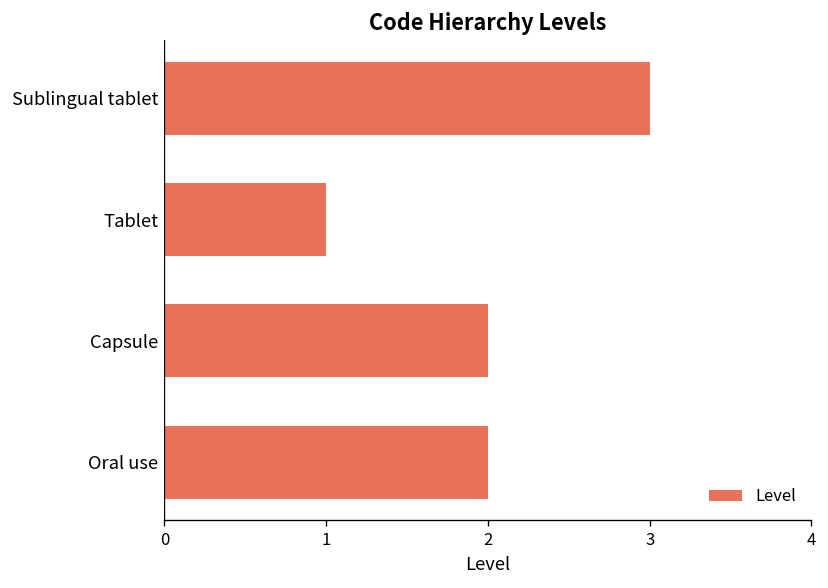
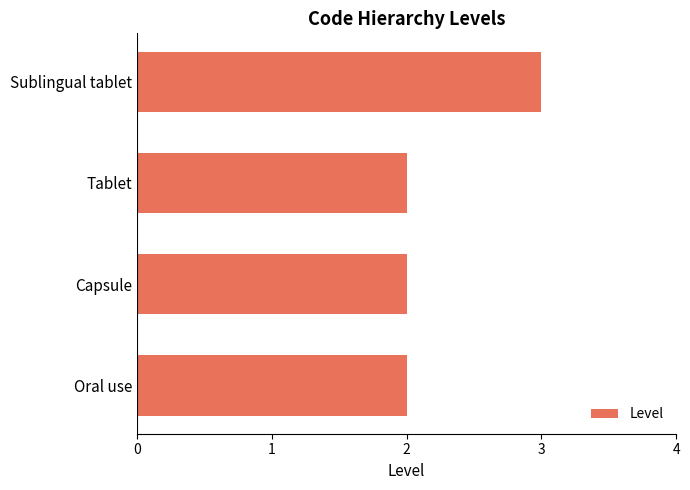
  {
    "Sublingual tablet": 3,
-   "Tablet": 1,
+   "Tablet": 2,
    "Capsule": 2,
    "Oral use": 2
  }
